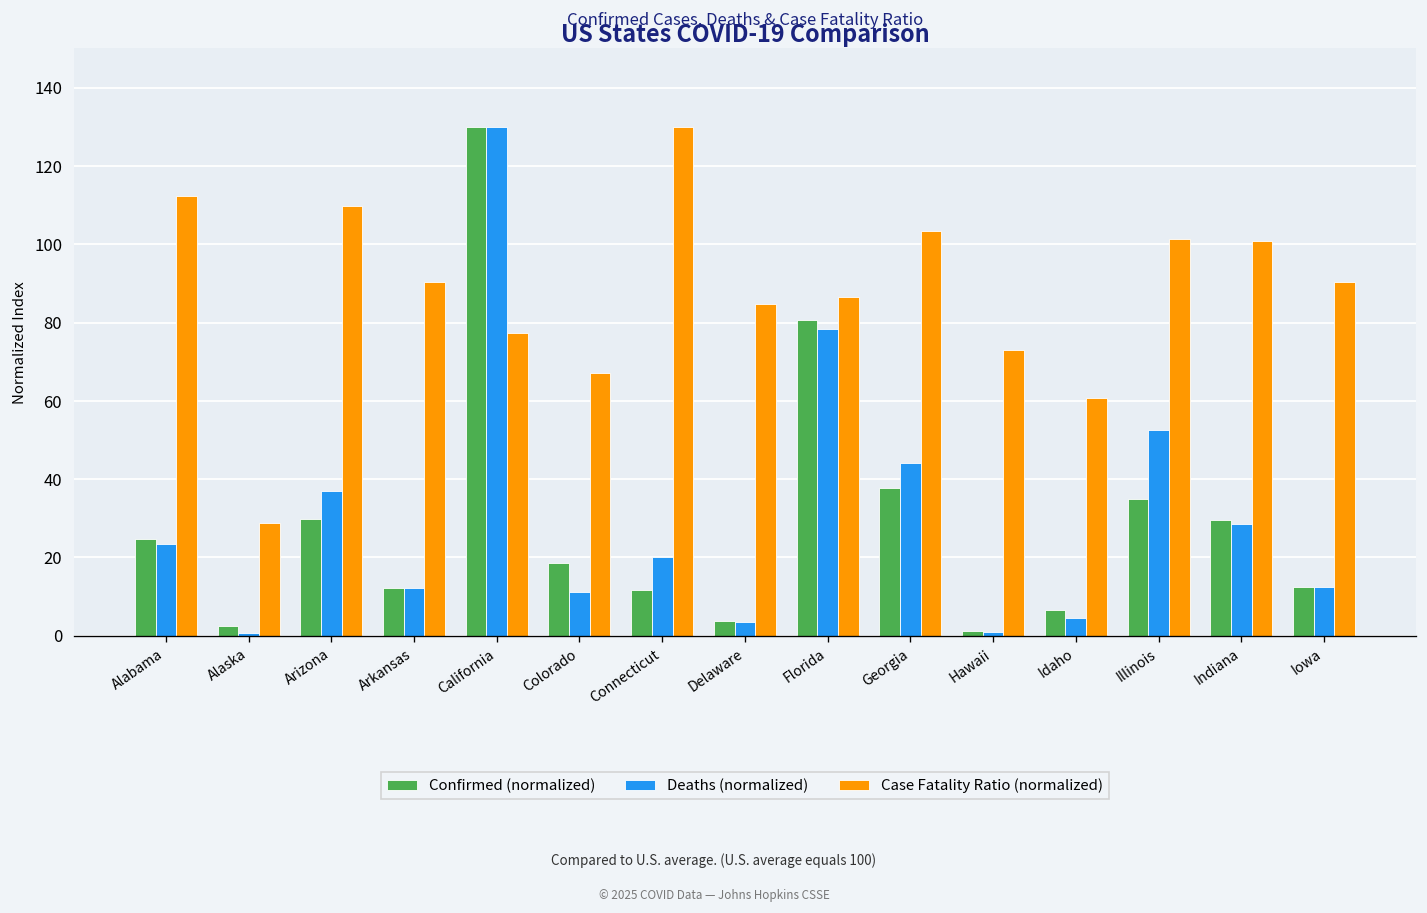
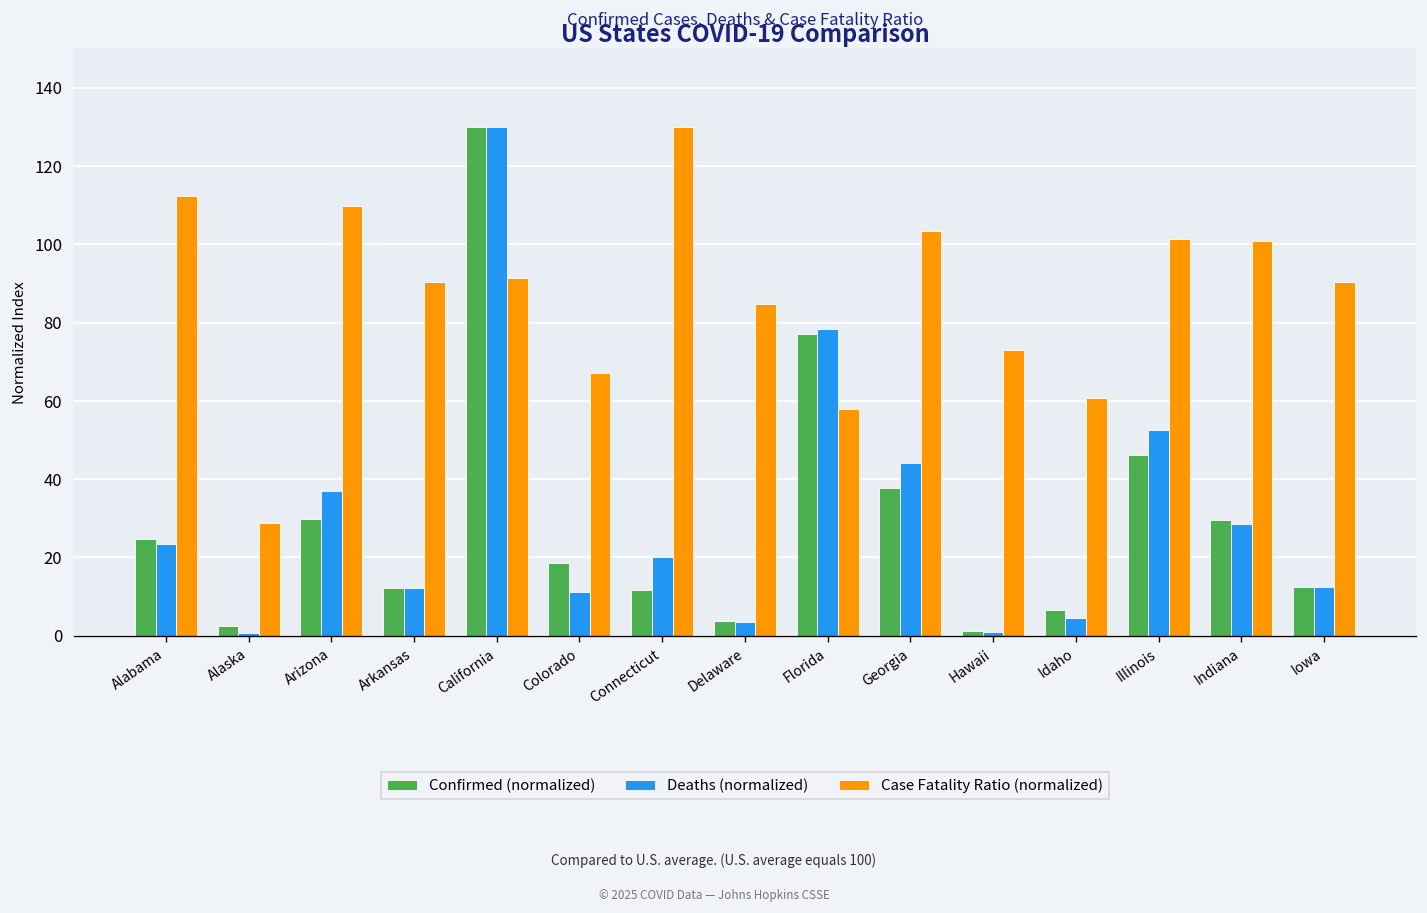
  {
    "Confirmed (normalized)": {
      "Alabama": 25,
      "Alaska": 2,
      "Arizona": 30,
      "Arkansas": 12,
      "California": 130,
      "Colorado": 19,
      "Connecticut": 12,
      "Delaware": 4,
-     "Florida": 81,
+     "Florida": 77,
      "Georgia": 38,
      "Hawaii": 1,
      "Idaho": 6,
-     "Illinois": 35,
+     "Illinois": 46,
      "Indiana": 30,
      "Iowa": 12
    },
    "Deaths (normalized)": {
      "Alabama": 23,
      "Alaska": 1,
      "Arizona": 37,
      "Arkansas": 12,
      "California": 130,
      "Colorado": 11,
      "Connecticut": 20,
      "Delaware": 3,
      "Florida": 78,
      "Georgia": 44,
      "Hawaii": 1,
      "Idaho": 4,
      "Illinois": 53,
      "Indiana": 28,
      "Iowa": 13
    },
    "Case Fatality Ratio (normalized)": {
      "Alabama": 112,
      "Alaska": 29,
      "Arizona": 110,
      "Arkansas": 90,
-     "California": 77,
+     "California": 91,
      "Colorado": 67,
      "Connecticut": 130,
      "Delaware": 85,
-     "Florida": 86,
+     "Florida": 58,
      "Georgia": 103,
      "Hawaii": 73,
      "Idaho": 61,
      "Illinois": 101,
      "Indiana": 101,
      "Iowa": 90
    }
  }
